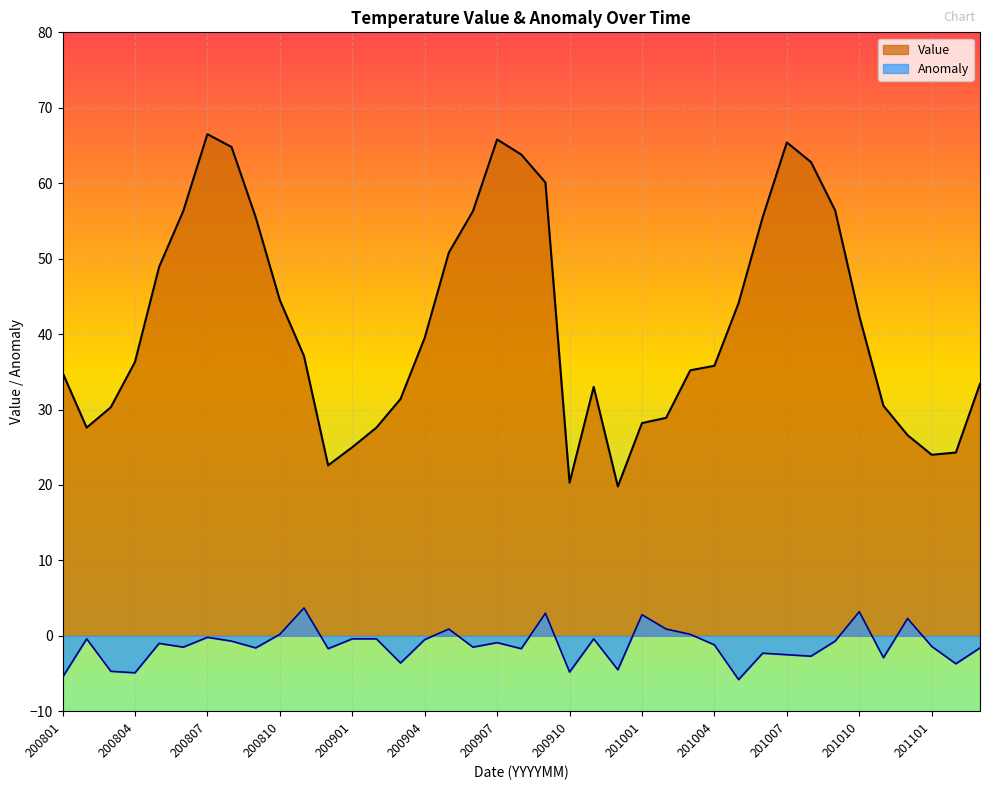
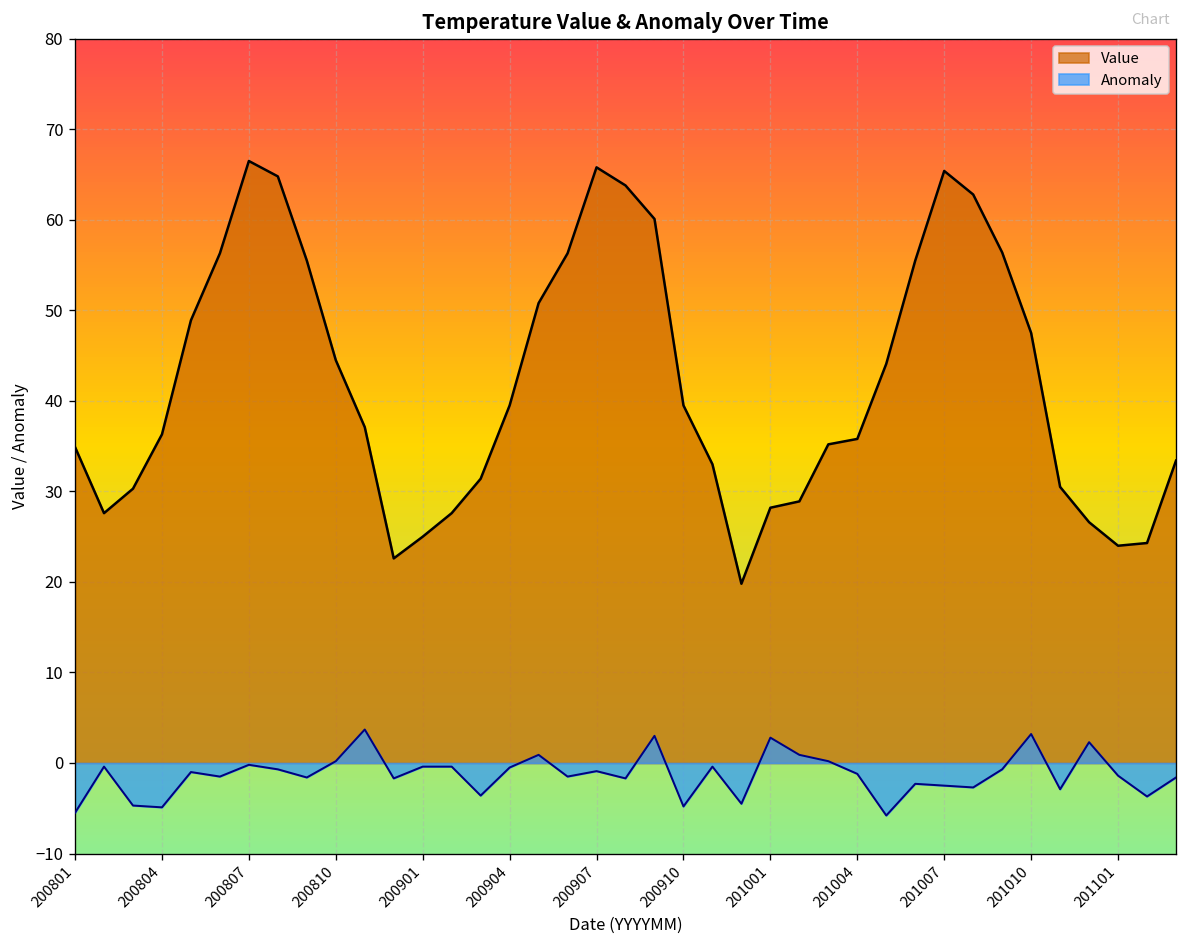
  {
    "Value": {
      "200801": 35,
      "200804": 36,
      "200807": 67,
      "200810": 45,
      "200901": 25,
      "200904": 40,
      "200907": 66,
-     "200910": 20,
+     "200910": 40,
      "201001": 28,
      "201004": 36,
      "201007": 65,
-     "201010": 42,
+     "201010": 48,
      "201101": 24
    }
  }
